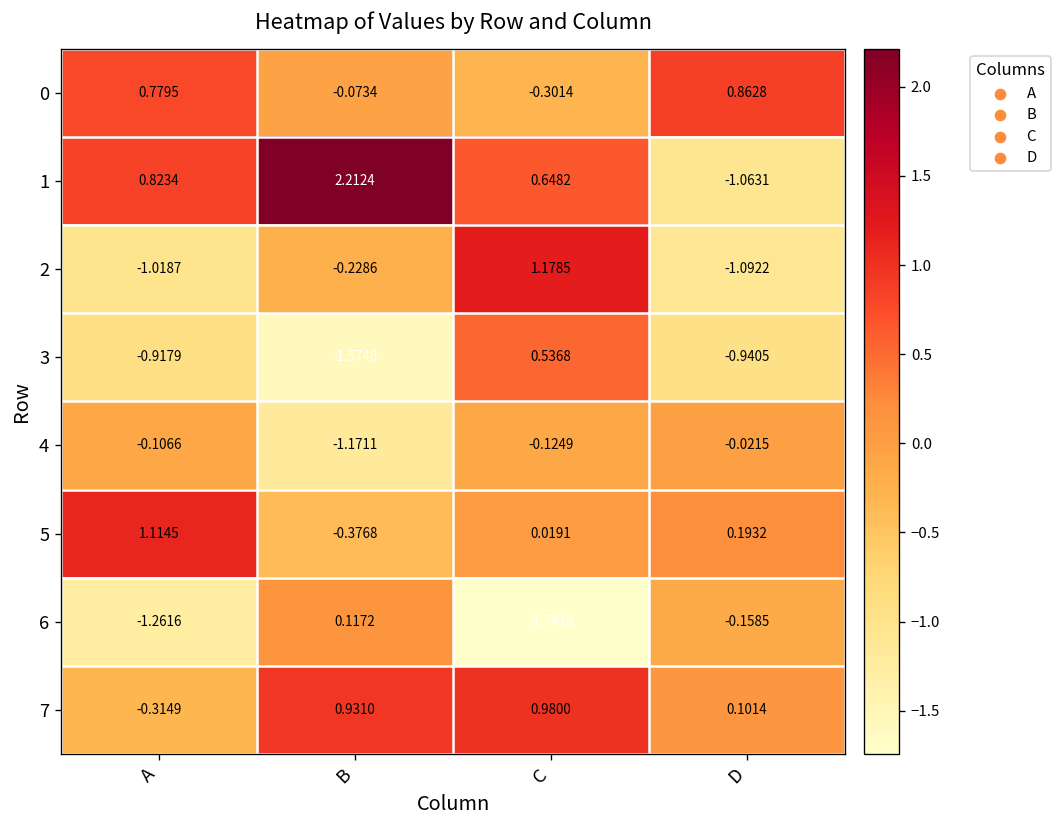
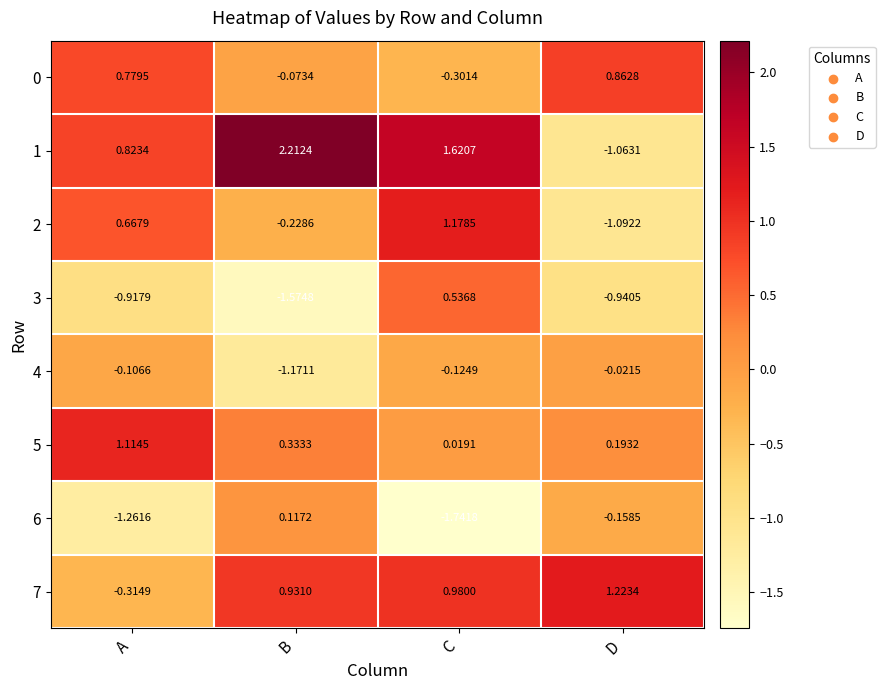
  {
    "0": {
      "A": 0.7795,
      "B": -0.0734,
      "C": -0.3014,
      "D": 0.8628
    },
    "1": {
      "A": 0.8234,
      "B": 2.2124,
-     "C": 0.6482,
+     "C": 1.6207,
      "D": -1.0631
    },
    "2": {
-     "A": -1.0187,
+     "A": 0.6679,
      "B": -0.2286,
      "C": 1.1785,
      "D": -1.0922
    },
    "3": {
      "A": -0.9179,
      "B": -1.5748,
      "C": 0.5368,
      "D": -0.9405
    },
    "4": {
      "A": -0.1066,
      "B": -1.1711,
      "C": -0.1249,
      "D": -0.0215
    },
    "5": {
      "A": 1.1145,
-     "B": -0.3768,
+     "B": 0.3333,
      "C": 0.0191,
      "D": 0.1932
    },
    "6": {
      "A": -1.2616,
      "B": 0.1172,
      "C": -1.7418,
      "D": -0.1585
    },
    "7": {
      "A": -0.3149,
      "B": 0.9310,
      "C": 0.9800,
-     "D": 0.1014
+     "D": 1.2234
    }
  }
